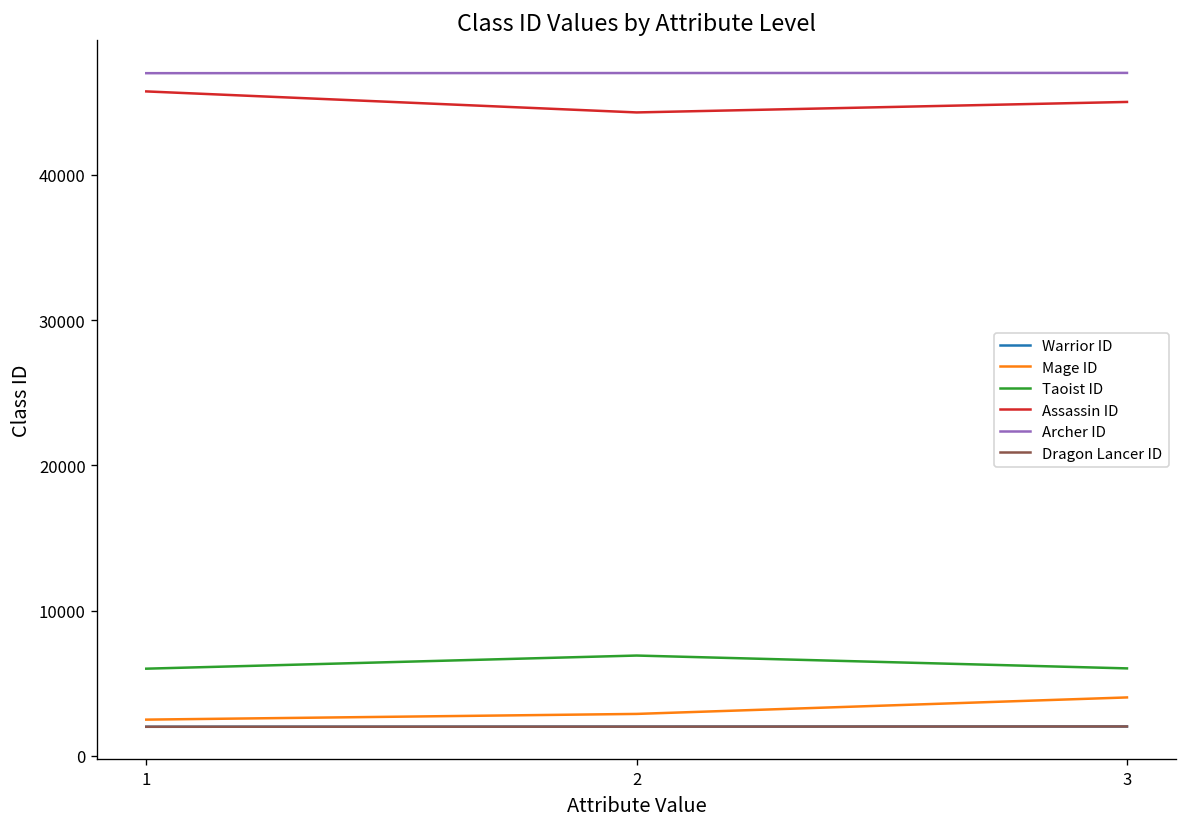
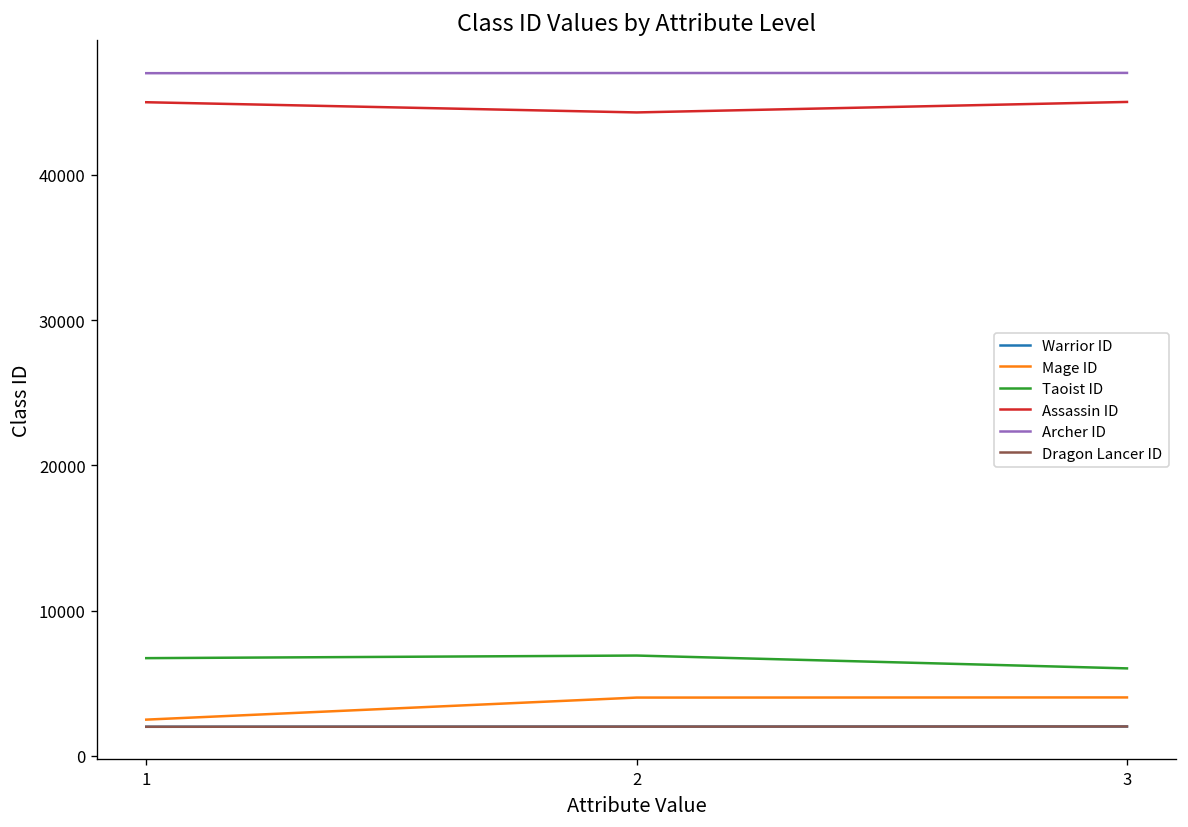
  {
    "Dragon Lancer ID": {
      "1": 2000,
      "2": 2000,
      "3": 2000
    },
    "Mage ID": {
      "1": 2500,
-     "2": 2900,
+     "2": 4000,
      "3": 4000
    },
    "Taoist ID": {
-     "1": 6000,
+     "1": 6700,
      "2": 6900,
      "3": 6000
    },
    "Assassin ID": {
-     "1": 45700,
+     "1": 45000,
      "2": 44300,
      "3": 45000
    },
    "Archer ID": {
      "1": 47000,
      "2": 47000,
      "3": 47000
    }
  }
